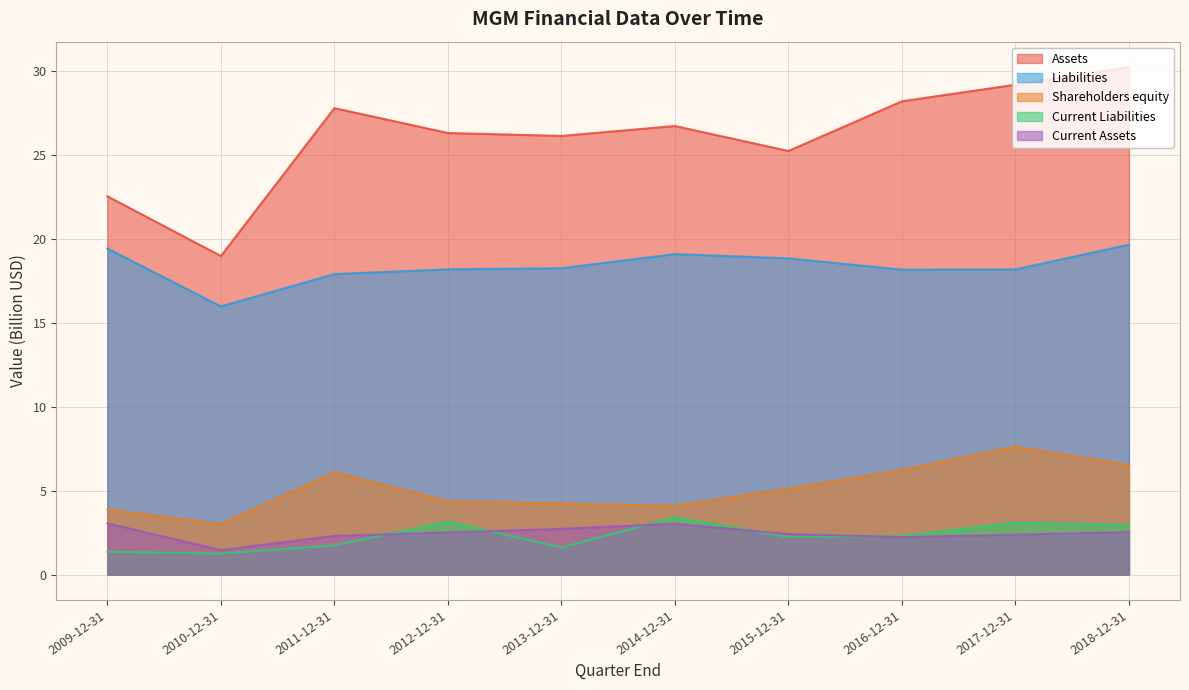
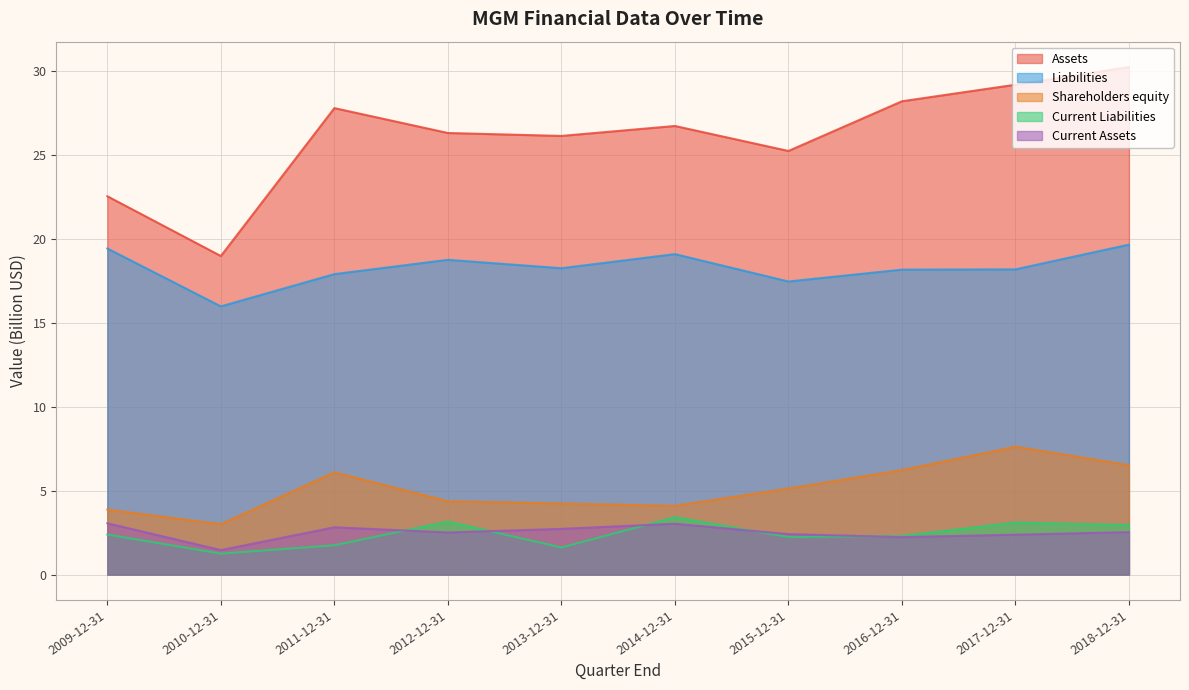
  {
    "Liabilities": {
      "2009-12-31": 19.4,
      "2010-12-31": 16.0,
      "2011-12-31": 17.9,
-     "2012-12-31": 18.2,
+     "2012-12-31": 18.7,
      "2013-12-31": 18.2,
      "2014-12-31": 19.1,
-     "2015-12-31": 18.8,
+     "2015-12-31": 17.4,
      "2016-12-31": 18.1,
      "2017-12-31": 18.2,
      "2018-12-31": 19.6
    },
    "Current Liabilities": {
-     "2009-12-31": 1.4,
+     "2009-12-31": 2.4,
      "2010-12-31": 1.2,
      "2011-12-31": 1.7,
      "2012-12-31": 3.2,
      "2013-12-31": 1.6,
      "2014-12-31": 3.4,
      "2015-12-31": 2.2,
      "2017-12-31": 3.1,
      "2018-12-31": 2.9
    },
    "Current Assets": {
      "2009-12-31": 3.1,
      "2010-12-31": 1.5,
-     "2011-12-31": 2.3,
+     "2011-12-31": 2.8,
      "2012-12-31": 2.5,
      "2013-12-31": 2.7,
      "2014-12-31": 3.0,
      "2015-12-31": 2.4,
      "2017-12-31": 2.4,
      "2018-12-31": 2.5
    }
  }
